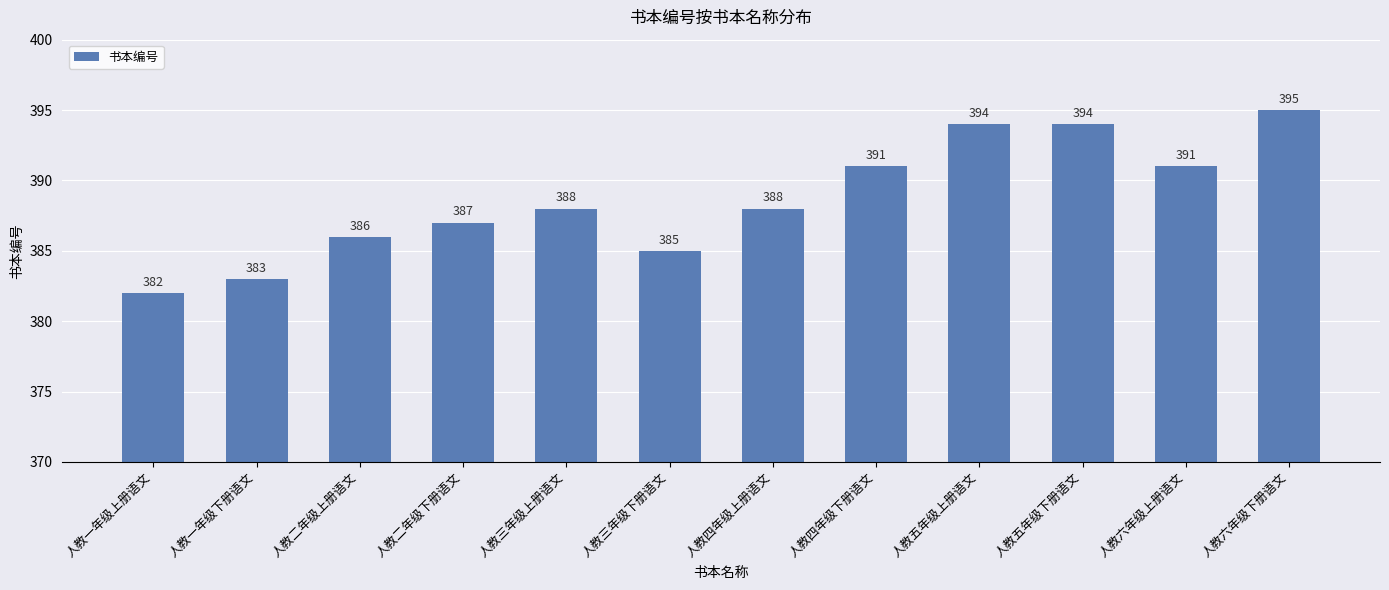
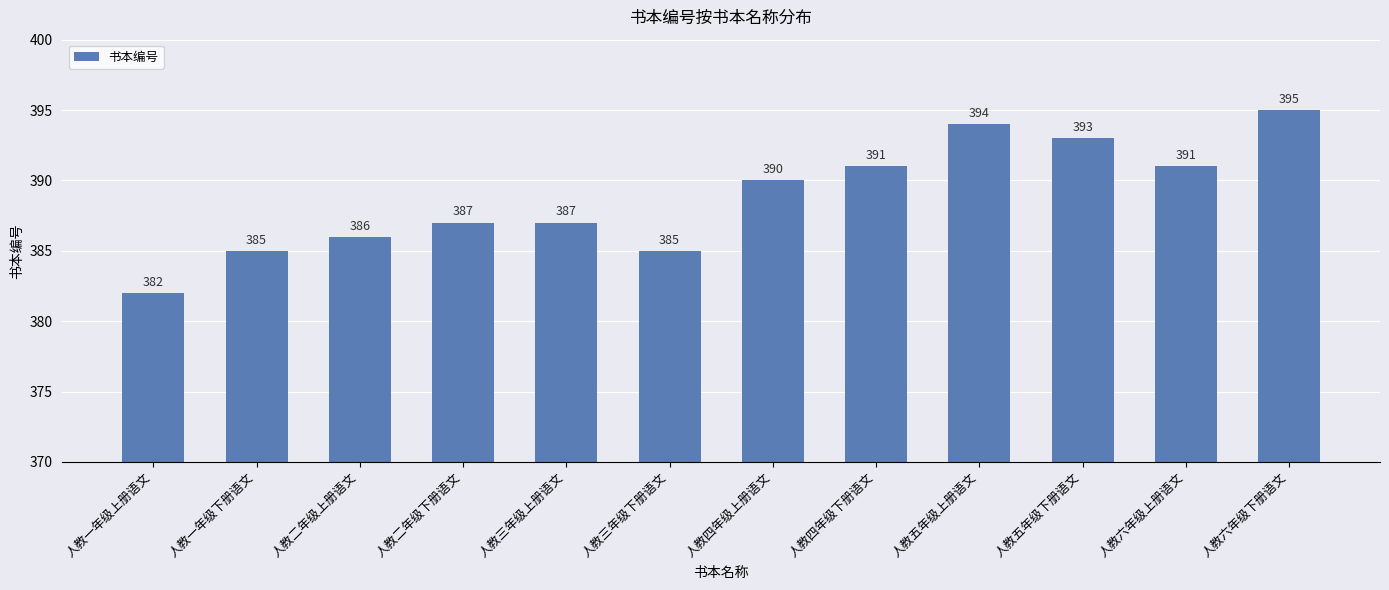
  {
    "人教一年级上册语文": 382,
-   "人教一年级下册语文": 383,
+   "人教一年级下册语文": 385,
    "人教二年级上册语文": 386,
    "人教二年级下册语文": 387,
-   "人教三年级上册语文": 388,
+   "人教三年级上册语文": 387,
    "人教三年级下册语文": 385,
-   "人教四年级上册语文": 388,
+   "人教四年级上册语文": 390,
    "人教四年级下册语文": 391,
    "人教五年级上册语文": 394,
-   "人教五年级下册语文": 394,
+   "人教五年级下册语文": 393,
    "人教六年级上册语文": 391,
    "人教六年级下册语文": 395
  }
